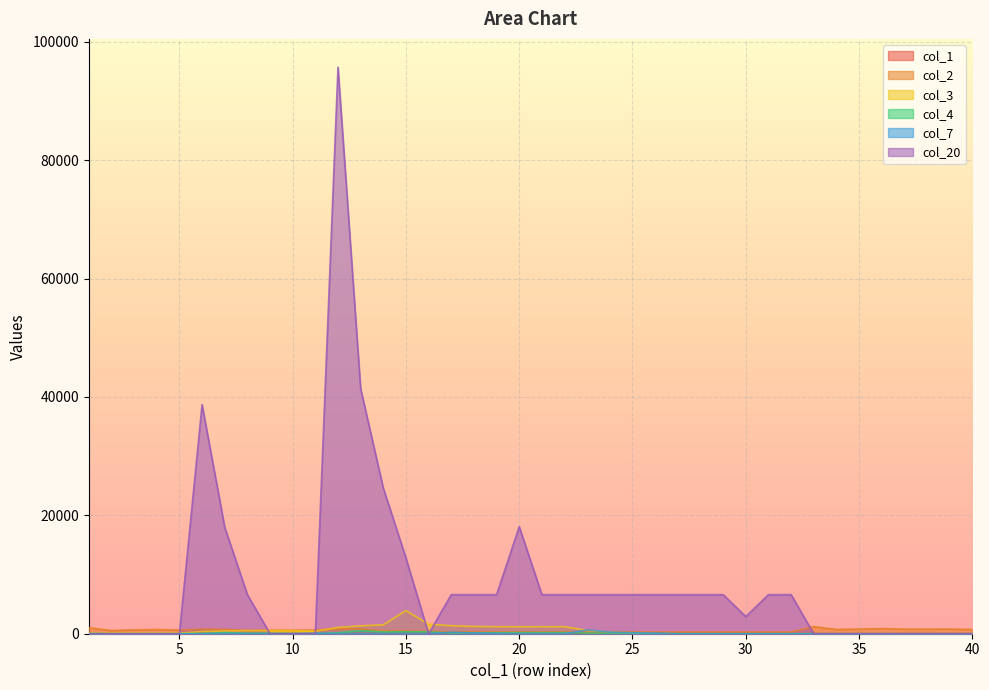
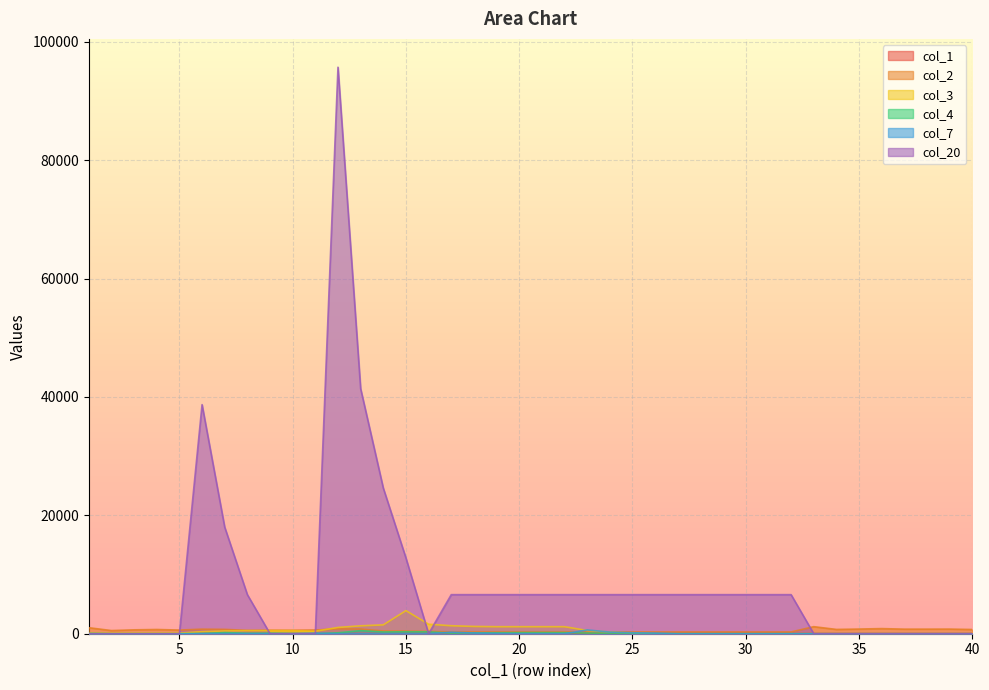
  {
    "col_3": {
      "15": 4000,
      "20": 1000
    },
    "col_20": {
      "15": 13000,
-     "20": 18000,
+     "20": 7000,
      "25": 7000,
-     "30": 3000
+     "30": 7000
    }
  }
